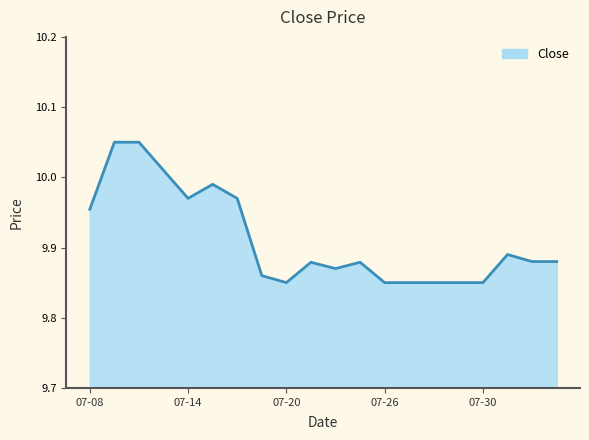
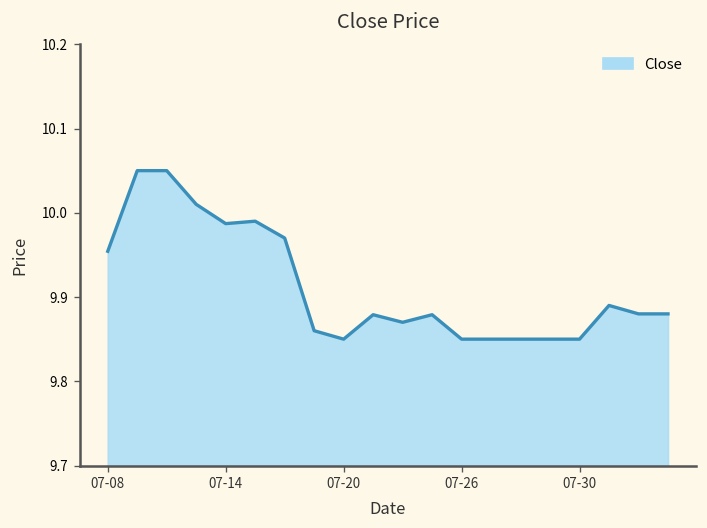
  {
    "07-08": 9.95,
-   "07-14": 9.97,
+   "07-14": 9.99,
    "07-20": 9.85,
    "07-26": 9.85,
    "07-30": 9.85
  }
